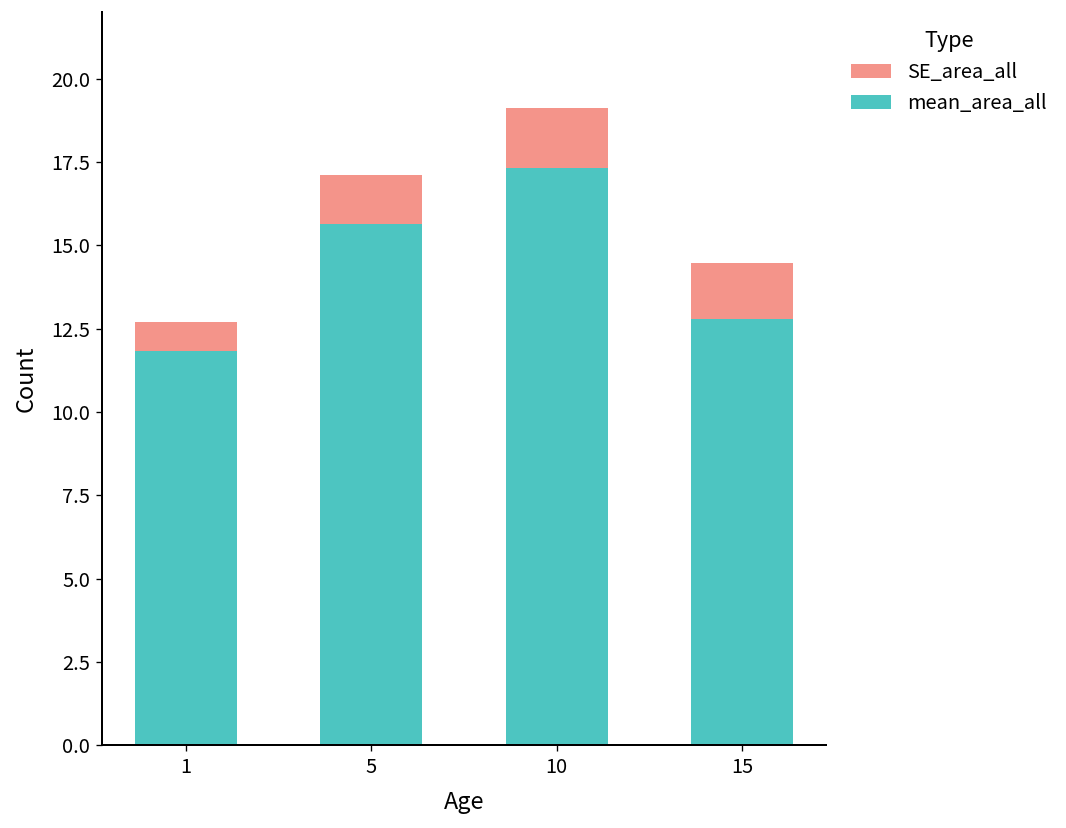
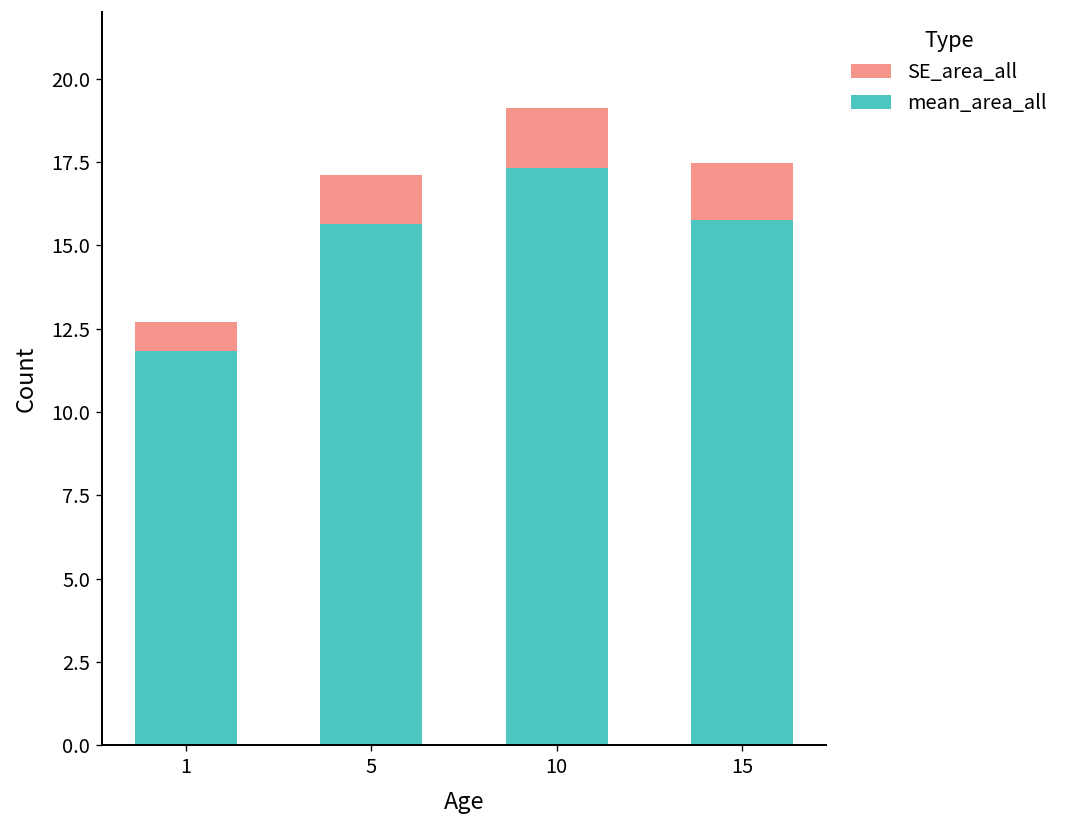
  {
    "mean_area_all": {
      "1": 11.8,
      "5": 15.6,
      "10": 17.3,
-     "15": 12.8
+     "15": 15.8
    },
    "SE_area_all": {
      "1": 0.9,
      "5": 1.5,
      "10": 1.8,
      "15": 1.7
    }
  }
